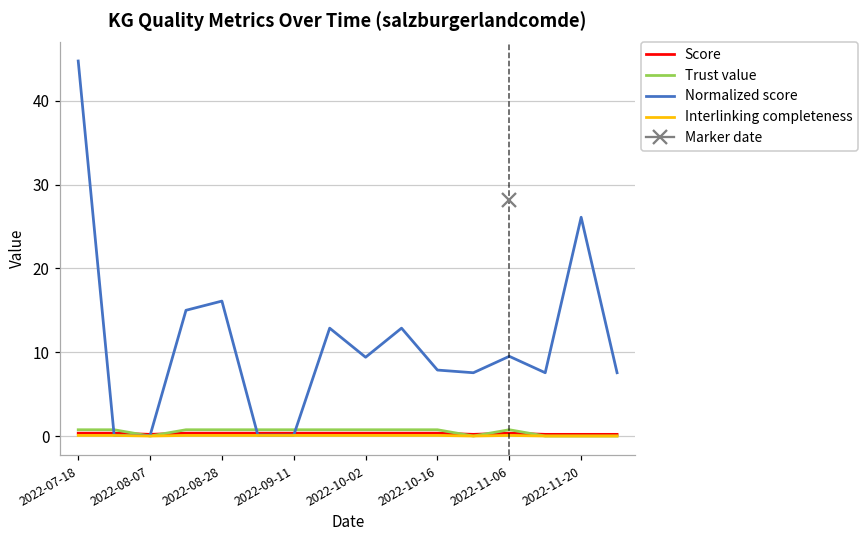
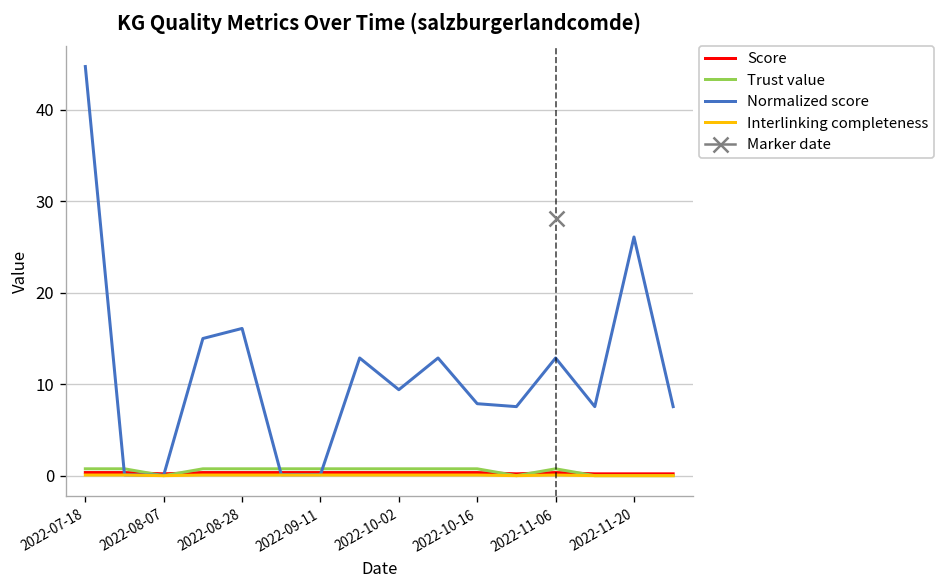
  {
    "Trust value": {
      "2022-07-18": 1,
      "2022-08-28": 1,
      "2022-09-11": 1,
      "2022-10-02": 1,
      "2022-10-16": 1,
      "2022-11-06": 1
    },
    "Normalized score": {
      "2022-07-18": 45,
      "2022-08-28": 16,
      "2022-10-02": 9,
      "2022-10-16": 8,
-     "2022-11-06": 10,
+     "2022-11-06": 13,
      "2022-11-20": 26
    },
    "Marker date": {
      "2022-11-06": 28
    }
  }
